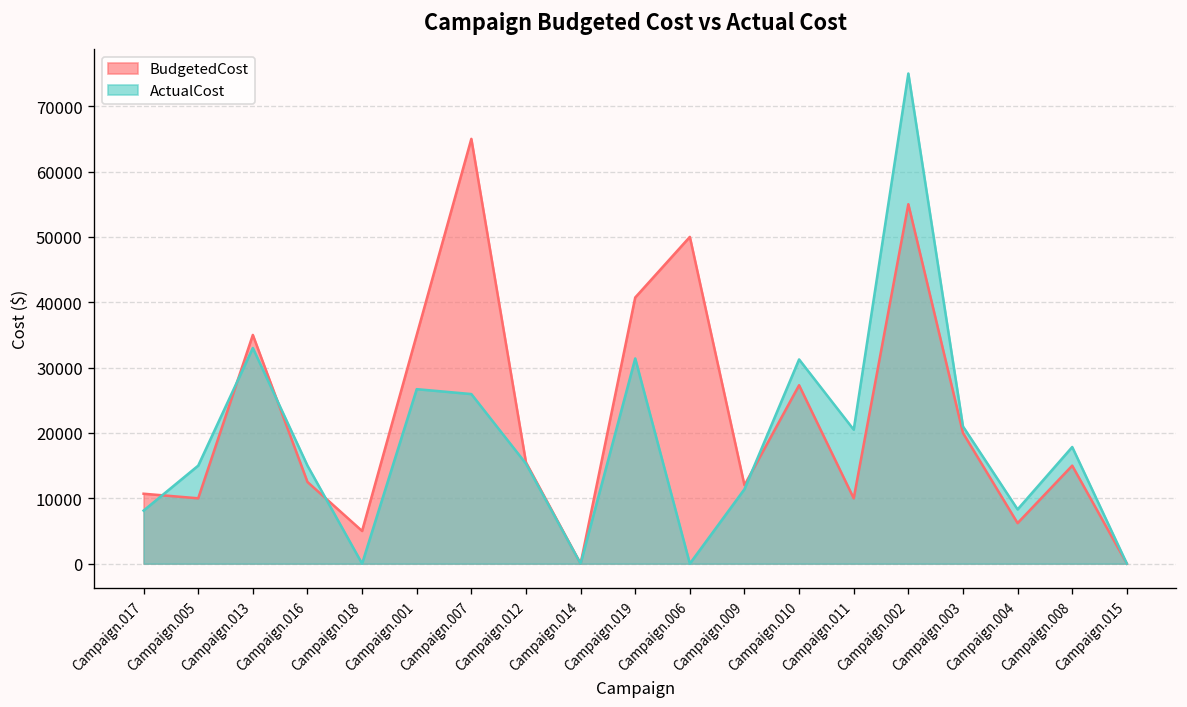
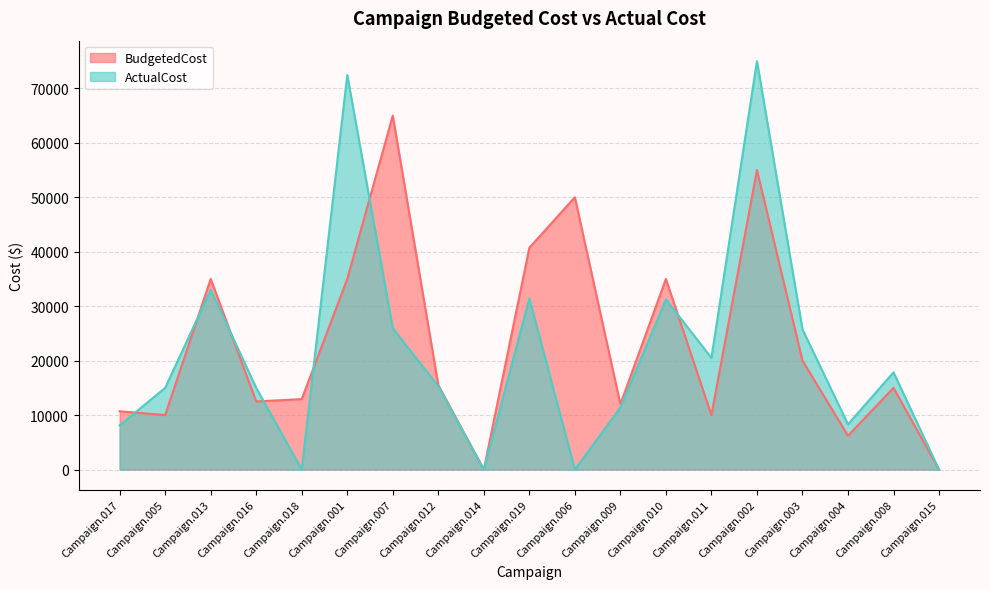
  {
    "BudgetedCost": {
      "Campaign.017": 11000,
      "Campaign.005": 10000,
      "Campaign.013": 35000,
      "Campaign.016": 13000,
-     "Campaign.018": 5000,
+     "Campaign.018": 13000,
      "Campaign.001": 35000,
      "Campaign.007": 65000,
      "Campaign.019": 41000,
      "Campaign.006": 50000,
      "Campaign.009": 12000,
-     "Campaign.010": 27000,
+     "Campaign.010": 35000,
      "Campaign.011": 10000,
      "Campaign.002": 55000,
      "Campaign.003": 20000,
      "Campaign.004": 6000,
      "Campaign.008": 15000
    },
    "ActualCost": {
      "Campaign.017": 8000,
      "Campaign.005": 15000,
      "Campaign.013": 33000,
      "Campaign.016": 15000,
      "Campaign.018": 0,
-     "Campaign.001": 27000,
+     "Campaign.001": 72000,
      "Campaign.007": 26000,
      "Campaign.019": 31000,
      "Campaign.006": 0,
      "Campaign.009": 11000,
      "Campaign.010": 31000,
      "Campaign.011": 21000,
      "Campaign.002": 75000,
-     "Campaign.003": 21000,
+     "Campaign.003": 26000,
      "Campaign.004": 8000,
      "Campaign.008": 18000
    }
  }
